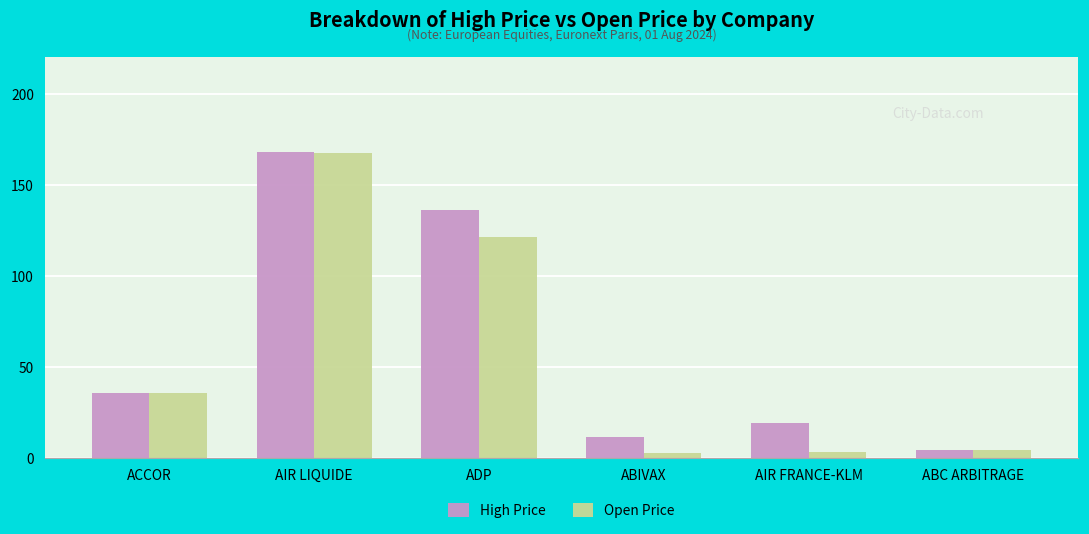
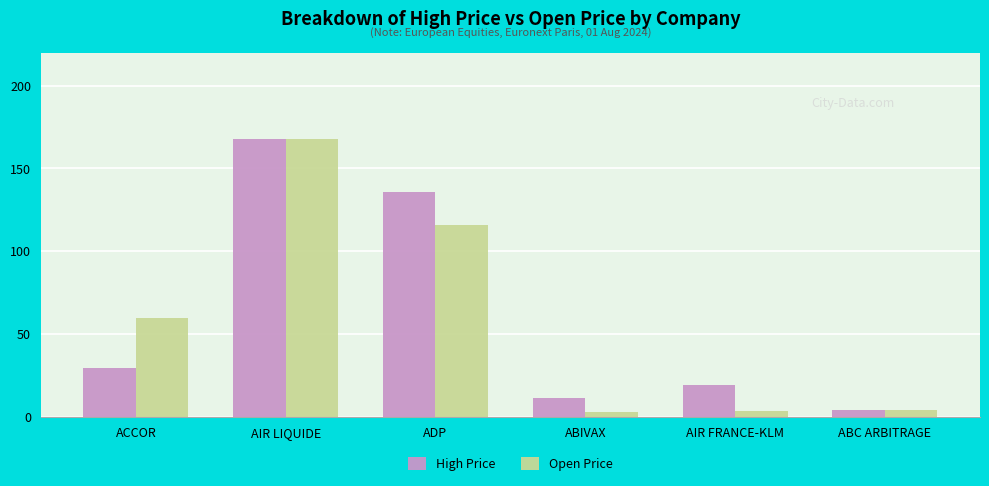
  {
    "High Price": {
-     "ACCOR": 36,
+     "ACCOR": 29,
      "AIR LIQUIDE": 168,
      "ADP": 136,
      "ABIVAX": 11,
      "AIR FRANCE-KLM": 19,
      "ABC ARBITRAGE": 4
    },
    "Open Price": {
-     "ACCOR": 36,
+     "ACCOR": 60,
      "AIR LIQUIDE": 167,
-     "ADP": 121,
+     "ADP": 116,
      "ABIVAX": 3,
      "AIR FRANCE-KLM": 3,
      "ABC ARBITRAGE": 4
    }
  }
